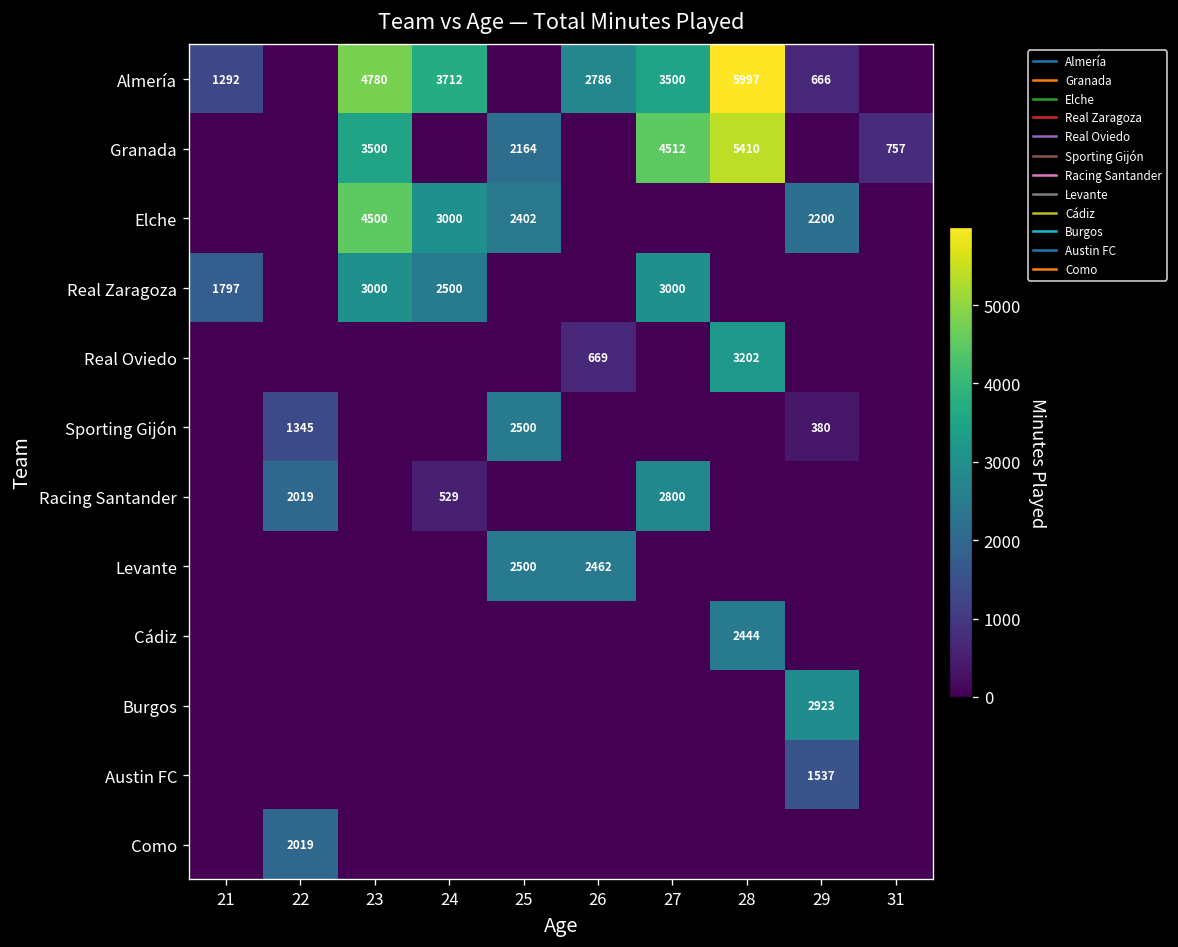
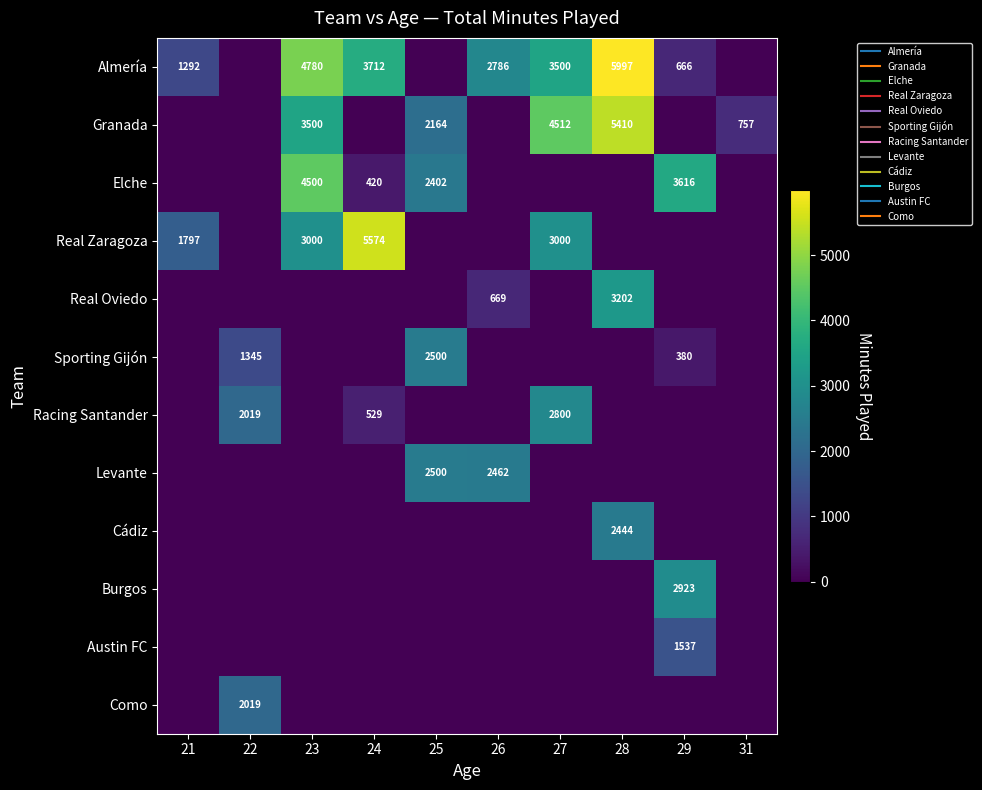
  {
    "Almería": {
      "21": 1292,
      "23": 4780,
      "24": 3712,
      "26": 2786,
      "27": 3500,
      "28": 5997,
      "29": 666
    },
    "Granada": {
      "23": 3500,
      "25": 2164,
      "27": 4512,
      "28": 5410,
      "31": 757
    },
    "Elche": {
      "23": 4500,
-     "24": 3000,
+     "24": 420,
      "25": 2402,
-     "29": 2200
+     "29": 3616
    },
    "Real Zaragoza": {
      "21": 1797,
      "23": 3000,
-     "24": 2500,
+     "24": 5574,
      "27": 3000
    },
    "Real Oviedo": {
      "26": 669,
      "28": 3202
    },
    "Sporting Gijón": {
      "22": 1345,
      "25": 2500,
      "29": 380
    },
    "Racing Santander": {
      "22": 2019,
      "24": 529,
      "27": 2800
    },
    "Levante": {
      "25": 2500,
      "26": 2462
    },
    "Cádiz": {
      "28": 2444
    },
    "Burgos": {
      "29": 2923
    },
    "Austin FC": {
      "29": 1537
    },
    "Como": {
      "22": 2019
    }
  }
